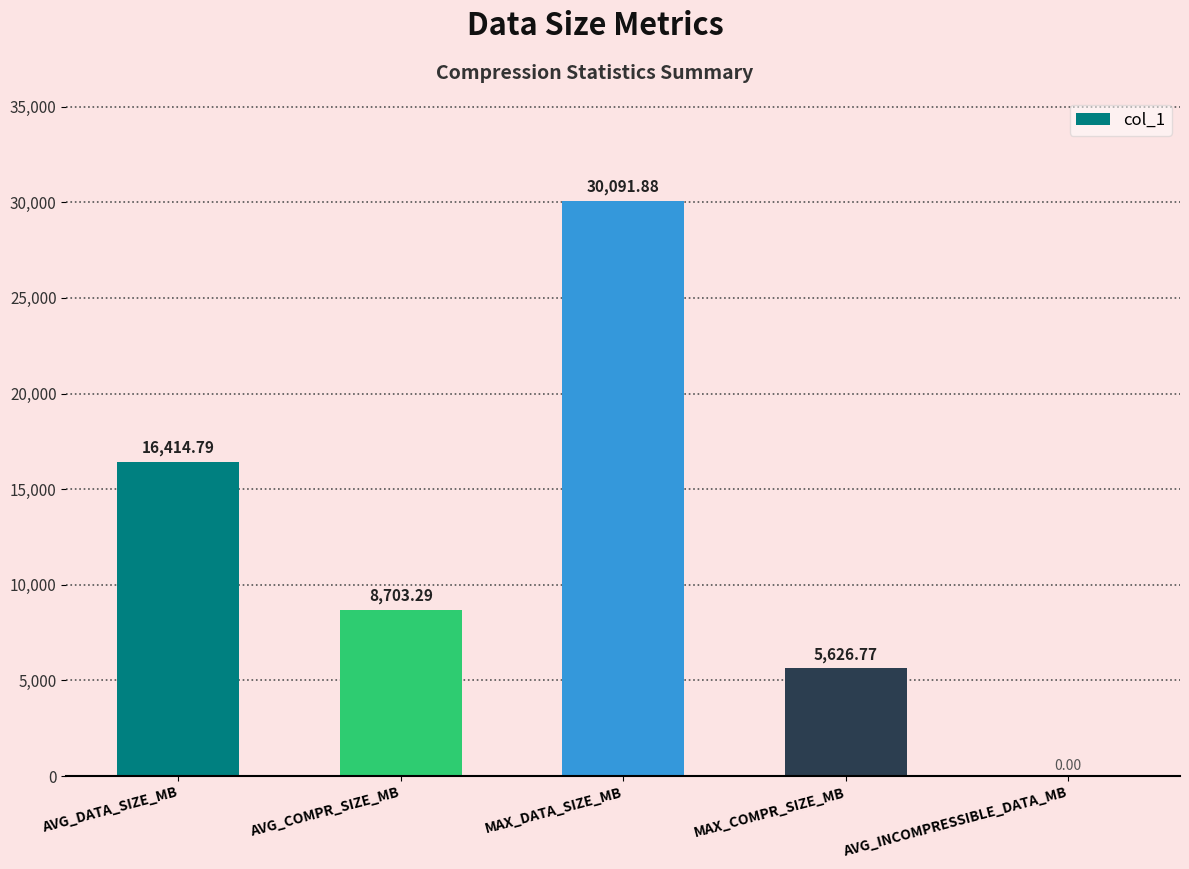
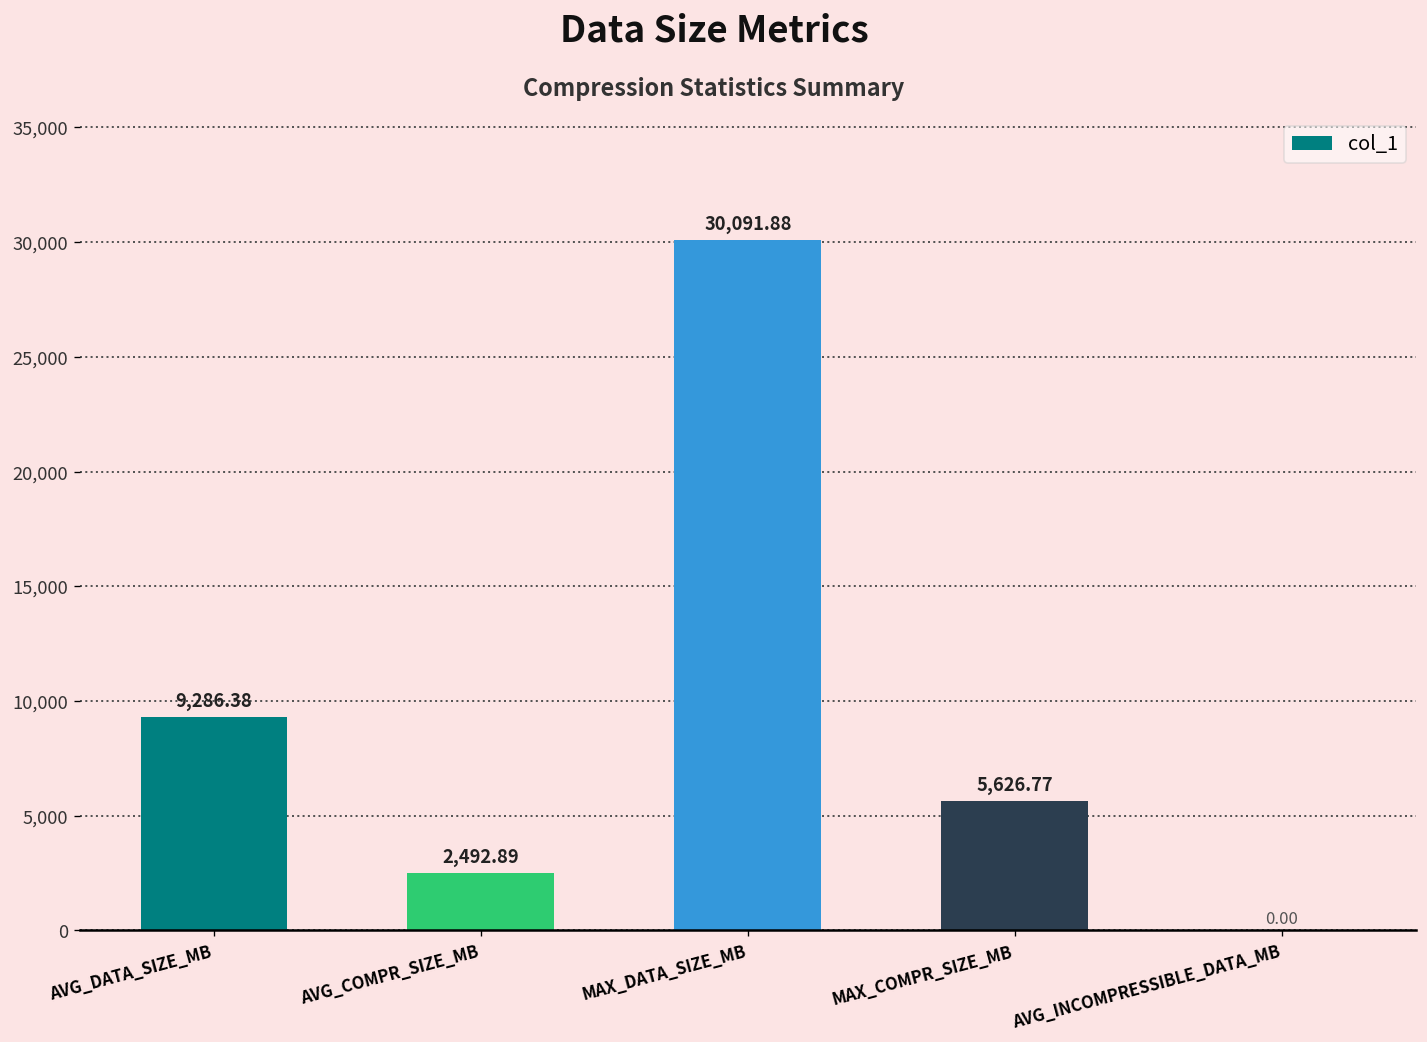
  {
-   "AVG_DATA_SIZE_MB": "16,414.79",
-   "AVG_COMPR_SIZE_MB": "8,703.29",
+   "AVG_DATA_SIZE_MB": "9,286.38",
+   "AVG_COMPR_SIZE_MB": "2,492.89",
    "MAX_DATA_SIZE_MB": "30,091.88",
    "MAX_COMPR_SIZE_MB": "5,626.77",
    "AVG_INCOMPRESSIBLE_DATA_MB": "0.00"
  }
